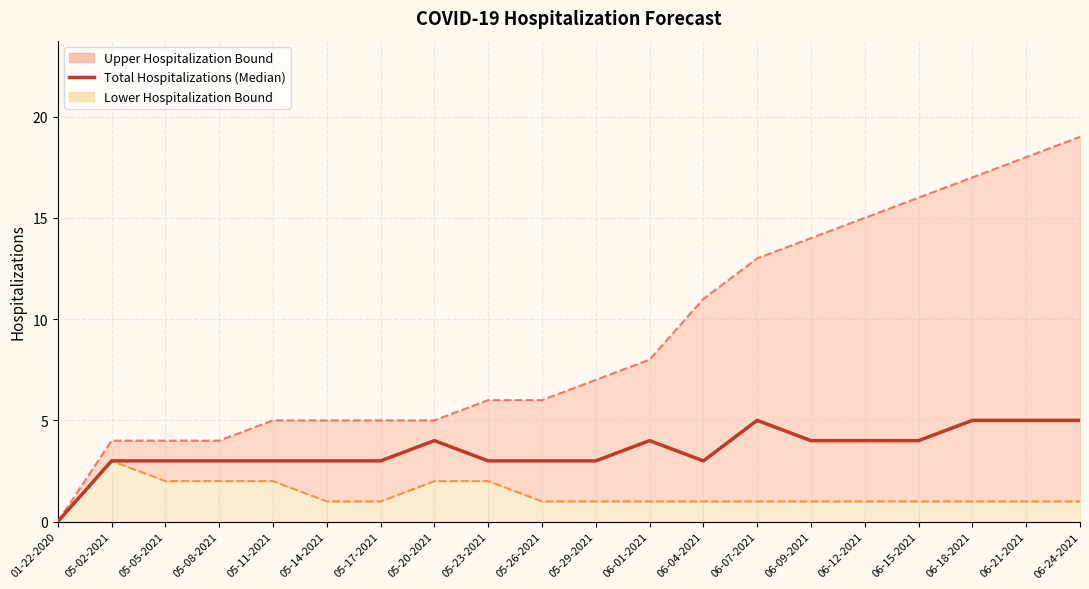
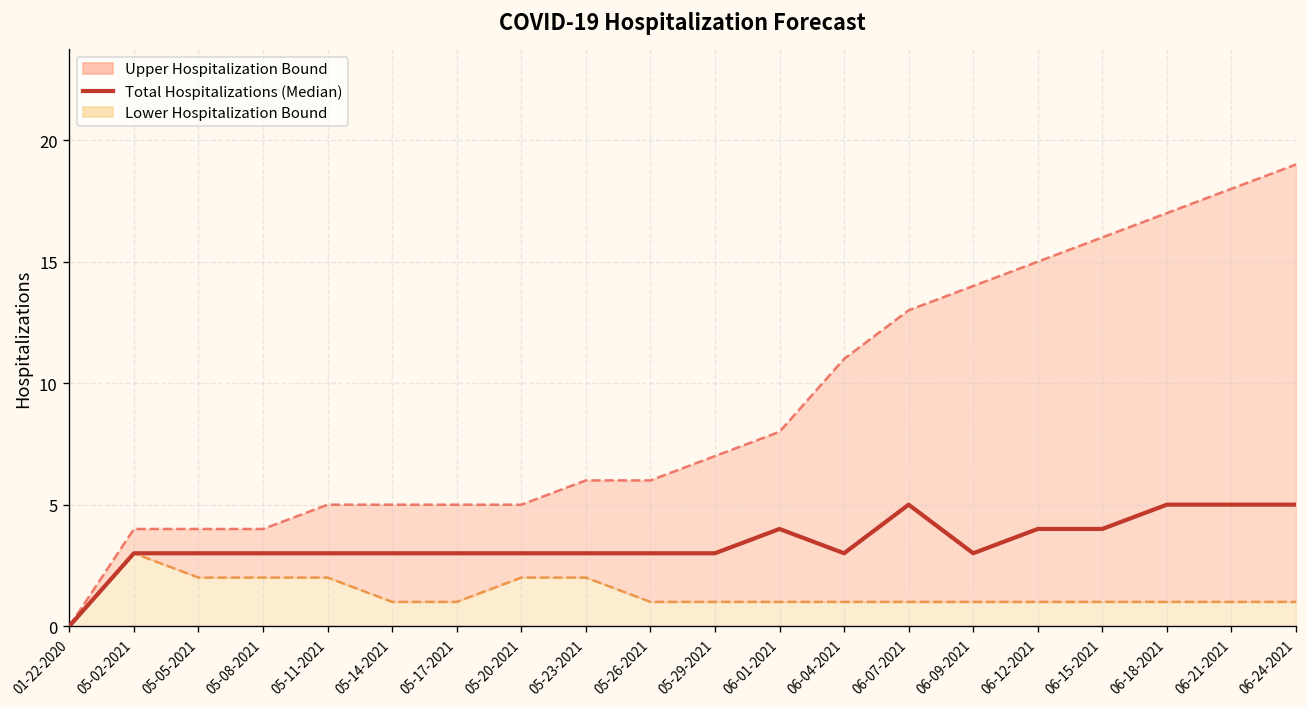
  {
    "Total Hospitalizations (Median)": {
      "05-05-2021": 3,
      "05-08-2021": 3,
      "05-11-2021": 3,
      "05-14-2021": 3,
      "05-17-2021": 3,
-     "05-20-2021": 4,
+     "05-20-2021": 3,
      "05-23-2021": 3,
      "05-26-2021": 3,
      "05-29-2021": 3,
      "06-01-2021": 4,
      "06-04-2021": 3,
      "06-07-2021": 5,
-     "06-09-2021": 4,
+     "06-09-2021": 3,
      "06-12-2021": 4,
      "06-15-2021": 4,
      "06-18-2021": 5,
      "06-21-2021": 5,
      "06-24-2021": 5
    }
  }
